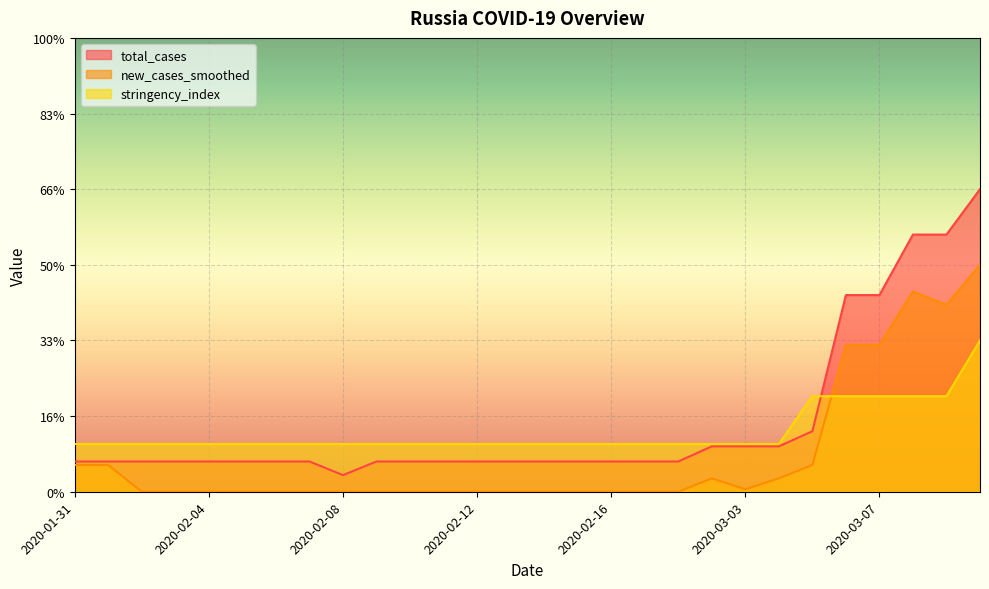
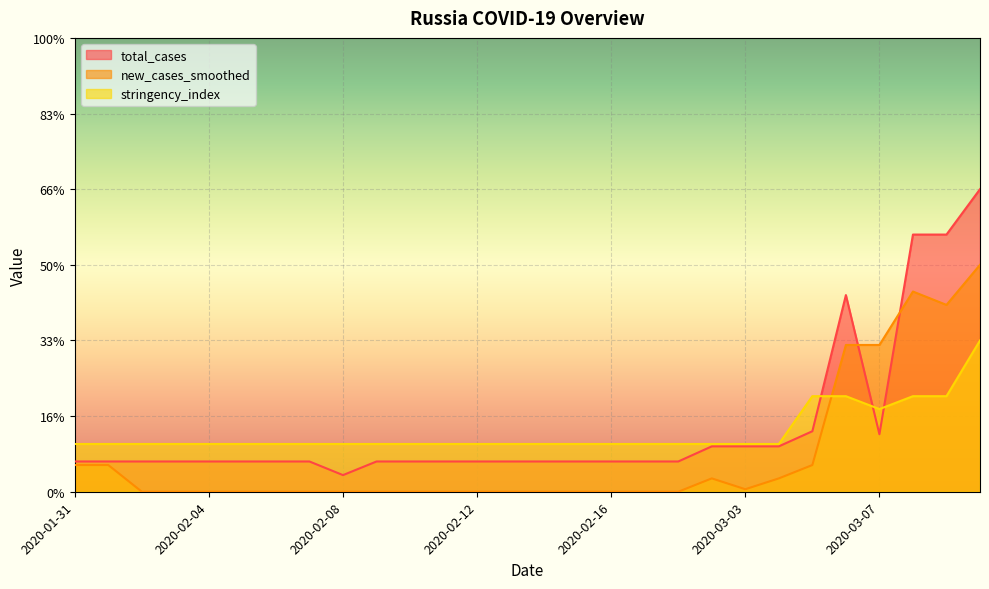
  {
    "total_cases": {
      "2020-01-31": "7%",
      "2020-02-04": "7%",
      "2020-02-08": "4%",
      "2020-02-12": "7%",
      "2020-02-16": "7%",
-     "2020-03-07": "43%"
+     "2020-03-07": "13%"
    },
    "new_cases_smoothed": {
      "2020-01-31": "6%",
      "2020-02-04": "0%",
      "2020-02-08": "0%",
      "2020-02-12": "0%",
      "2020-02-16": "0%",
      "2020-03-03": "1%",
      "2020-03-07": "32%"
    },
    "stringency_index": {
      "2020-01-31": "11%",
      "2020-02-04": "11%",
      "2020-02-08": "11%",
      "2020-02-12": "11%",
      "2020-02-16": "11%",
-     "2020-03-07": "21%"
+     "2020-03-07": "18%"
    }
  }
